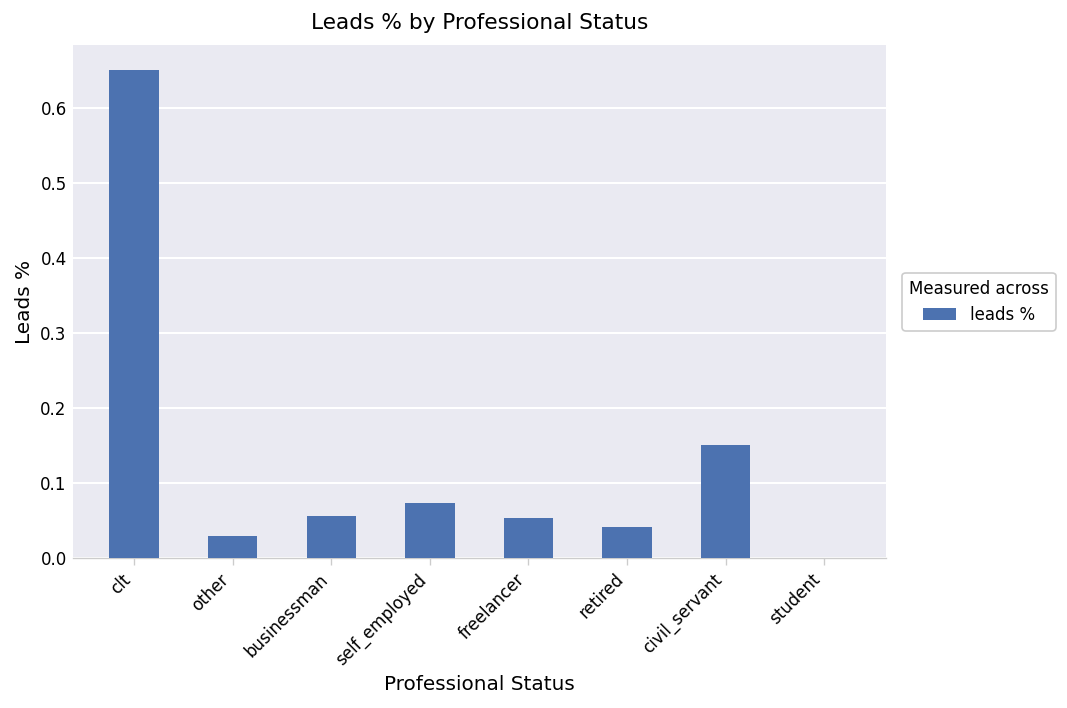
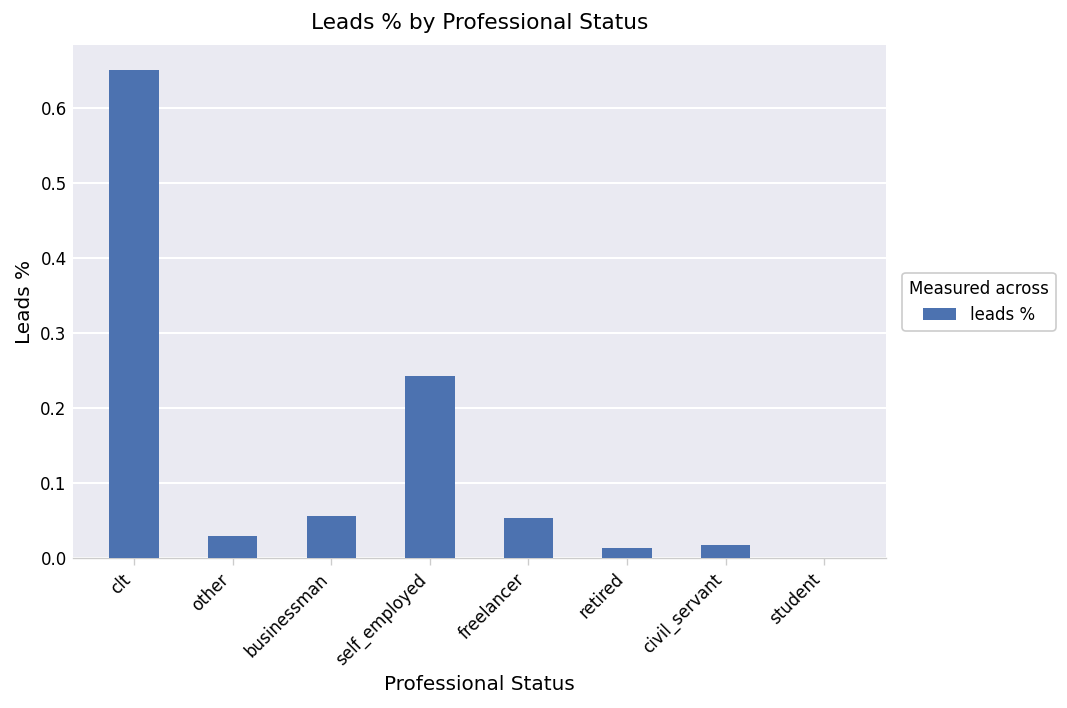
  {
    "clt": 0.65,
    "other": 0.03,
    "businessman": 0.06,
-   "self_employed": 0.07,
+   "self_employed": 0.24,
    "freelancer": 0.05,
-   "retired": 0.04,
-   "civil_servant": 0.15
+   "retired": 0.01,
+   "civil_servant": 0.02
  }
